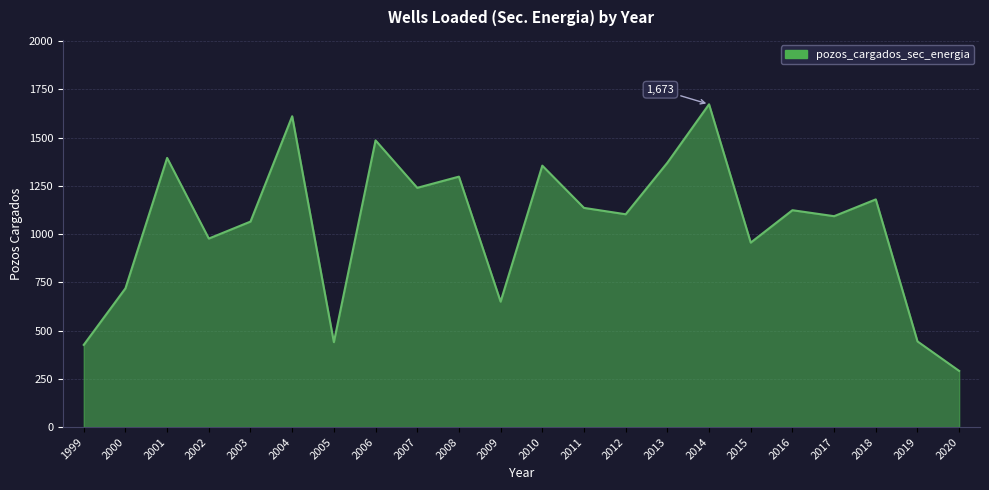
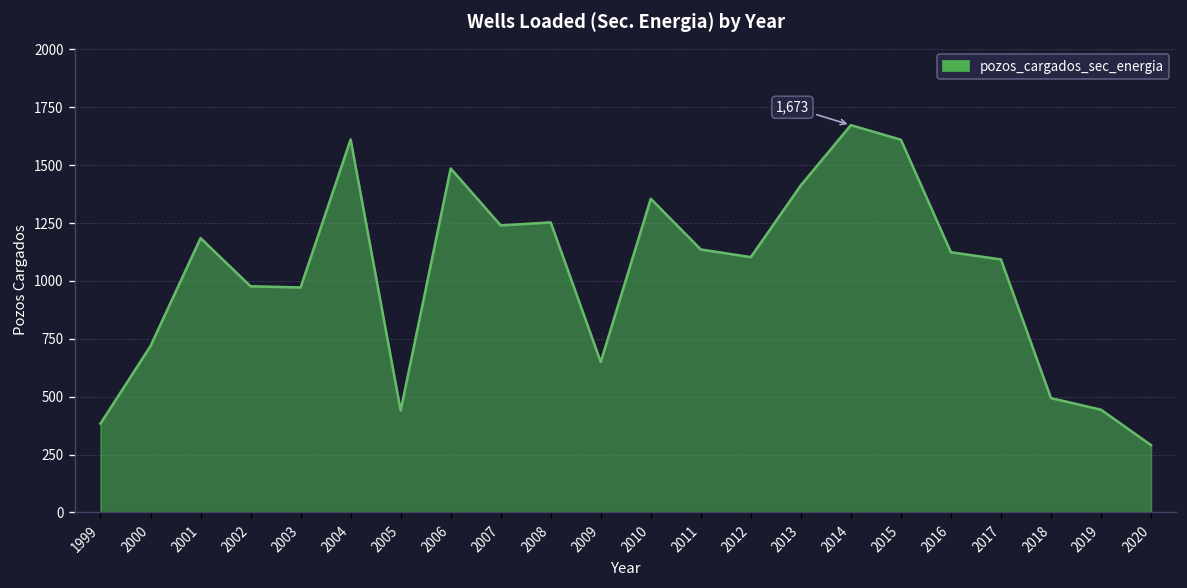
  {
-   "1999": 430,
+   "1999": 380,
    "2000": 720,
-   "2001": 1400,
+   "2001": 1190,
    "2002": 980,
-   "2003": 1070,
+   "2003": 970,
    "2004": 1610,
    "2005": 440,
    "2006": 1490,
    "2007": 1240,
-   "2008": 1300,
+   "2008": 1250,
    "2009": 650,
    "2010": 1360,
    "2011": 1140,
    "2012": 1100,
-   "2013": 1370,
-   "2015": 960,
+   "2013": 1410,
+   "2015": 1610,
    "2016": 1120,
    "2017": 1090,
-   "2018": 1180,
+   "2018": 490,
    "2019": 440,
    "2020": 290
  }
